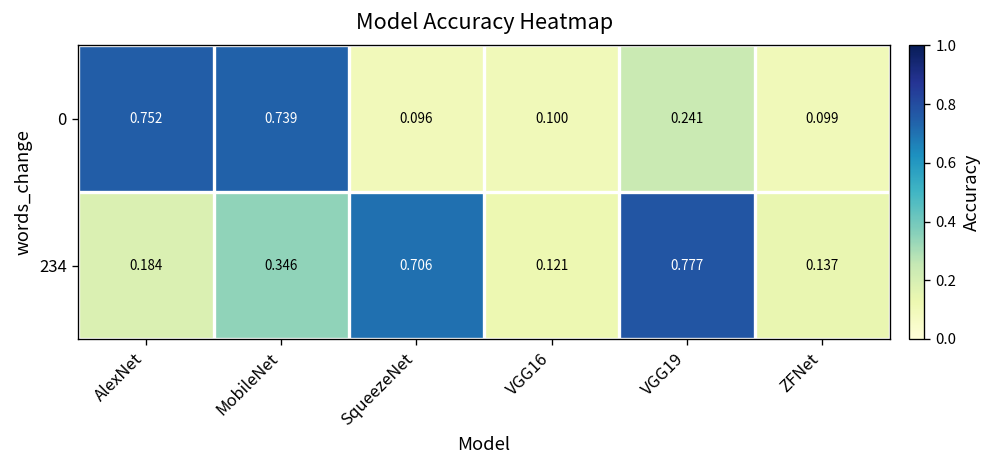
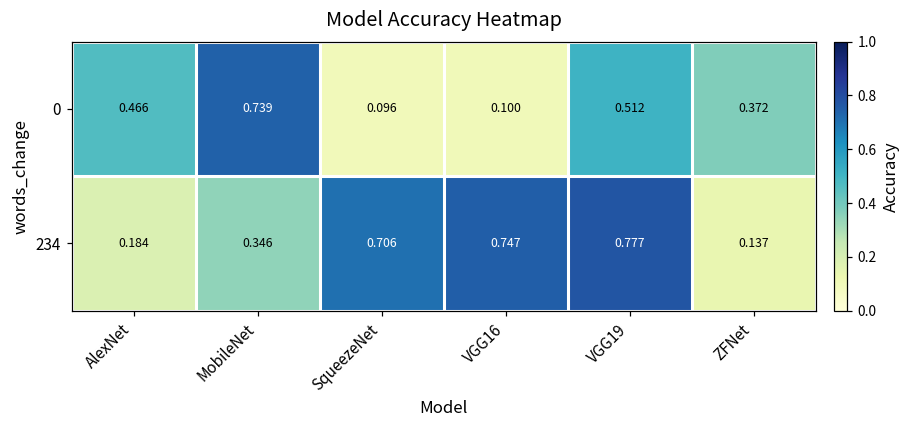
  {
    "0": {
-     "AlexNet": 0.752,
+     "AlexNet": 0.466,
      "MobileNet": 0.739,
      "SqueezeNet": 0.096,
      "VGG16": 0.100,
-     "VGG19": 0.241,
-     "ZFNet": 0.099
+     "VGG19": 0.512,
+     "ZFNet": 0.372
    },
    "234": {
      "AlexNet": 0.184,
      "MobileNet": 0.346,
      "SqueezeNet": 0.706,
-     "VGG16": 0.121,
+     "VGG16": 0.747,
      "VGG19": 0.777,
      "ZFNet": 0.137
    }
  }
